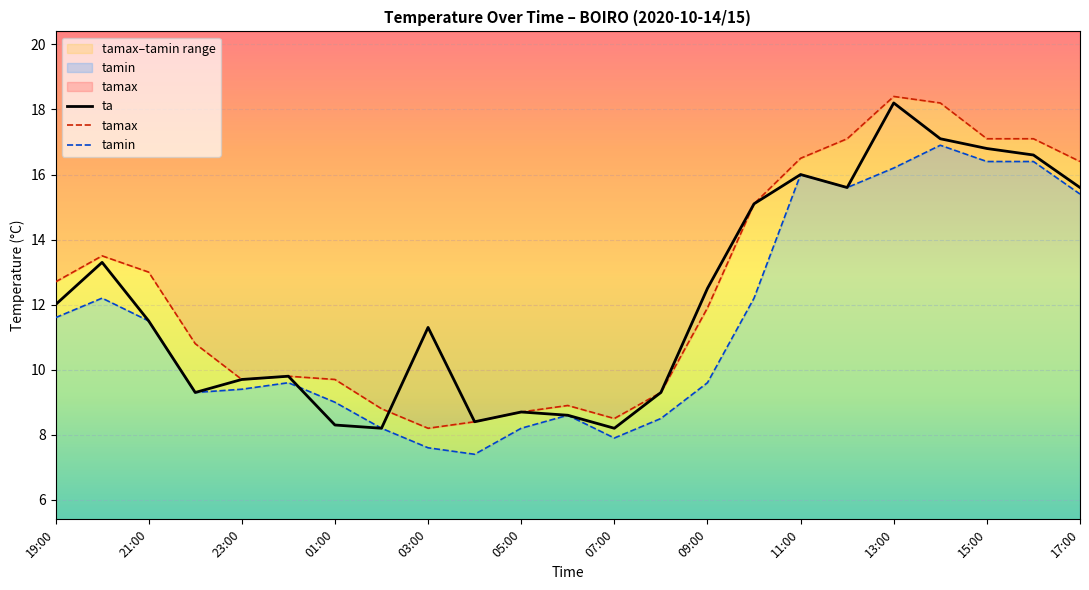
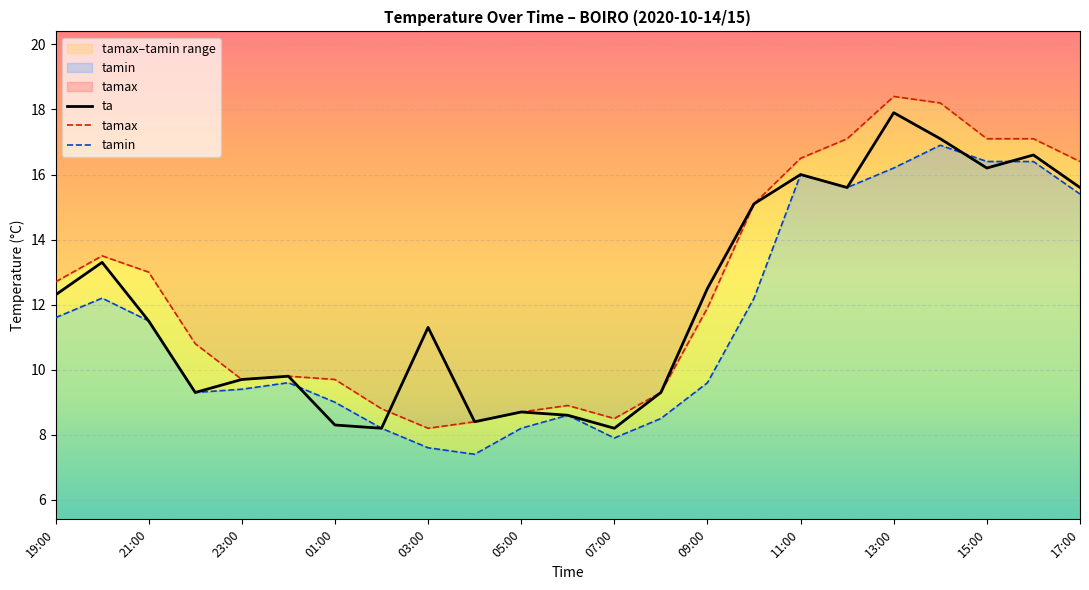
  {
    "ta": {
-     "19:00": 12.0,
+     "19:00": 12.3,
      "01:00": 8.3,
      "03:00": 11.3,
      "07:00": 8.2,
      "09:00": 12.5,
-     "13:00": 18.2,
-     "15:00": 16.8,
+     "13:00": 17.9,
+     "15:00": 16.2,
      "17:00": 15.6
    }
  }
